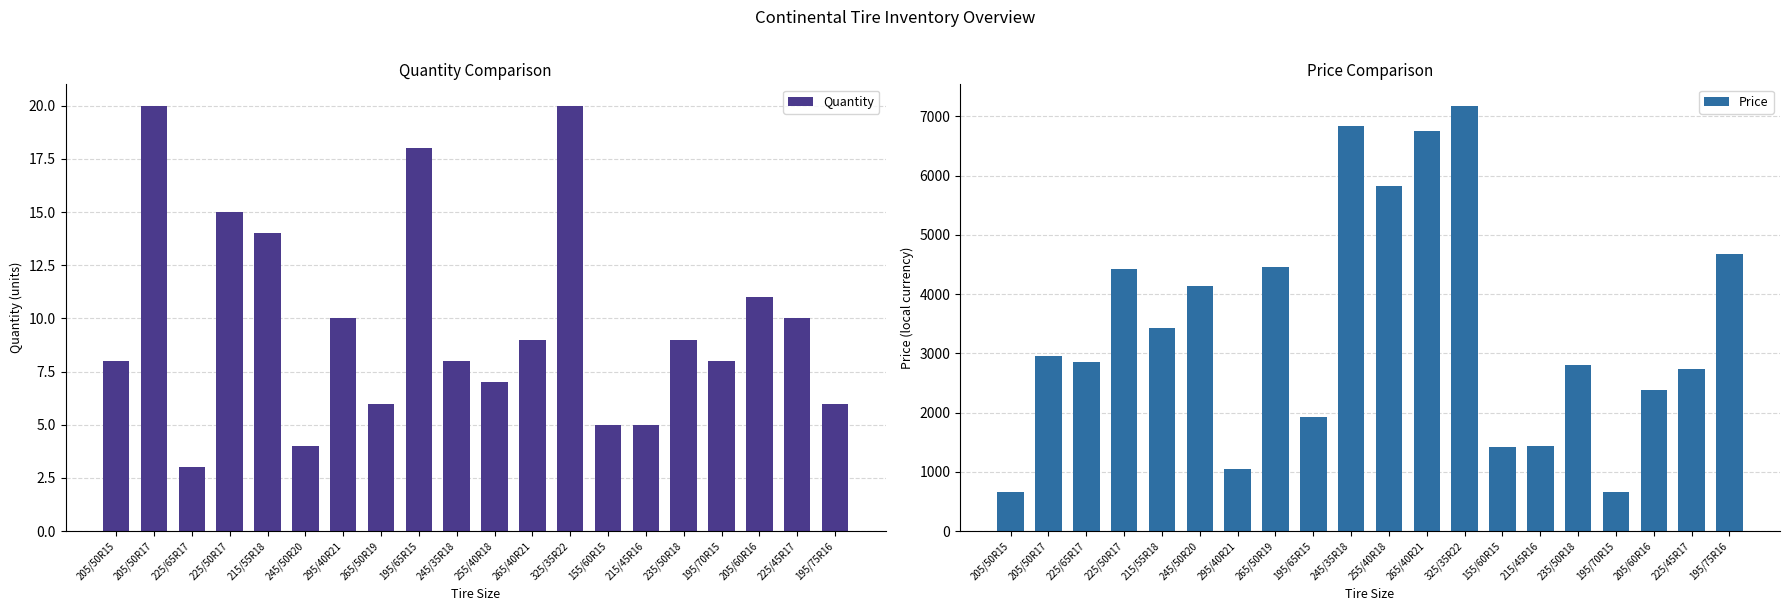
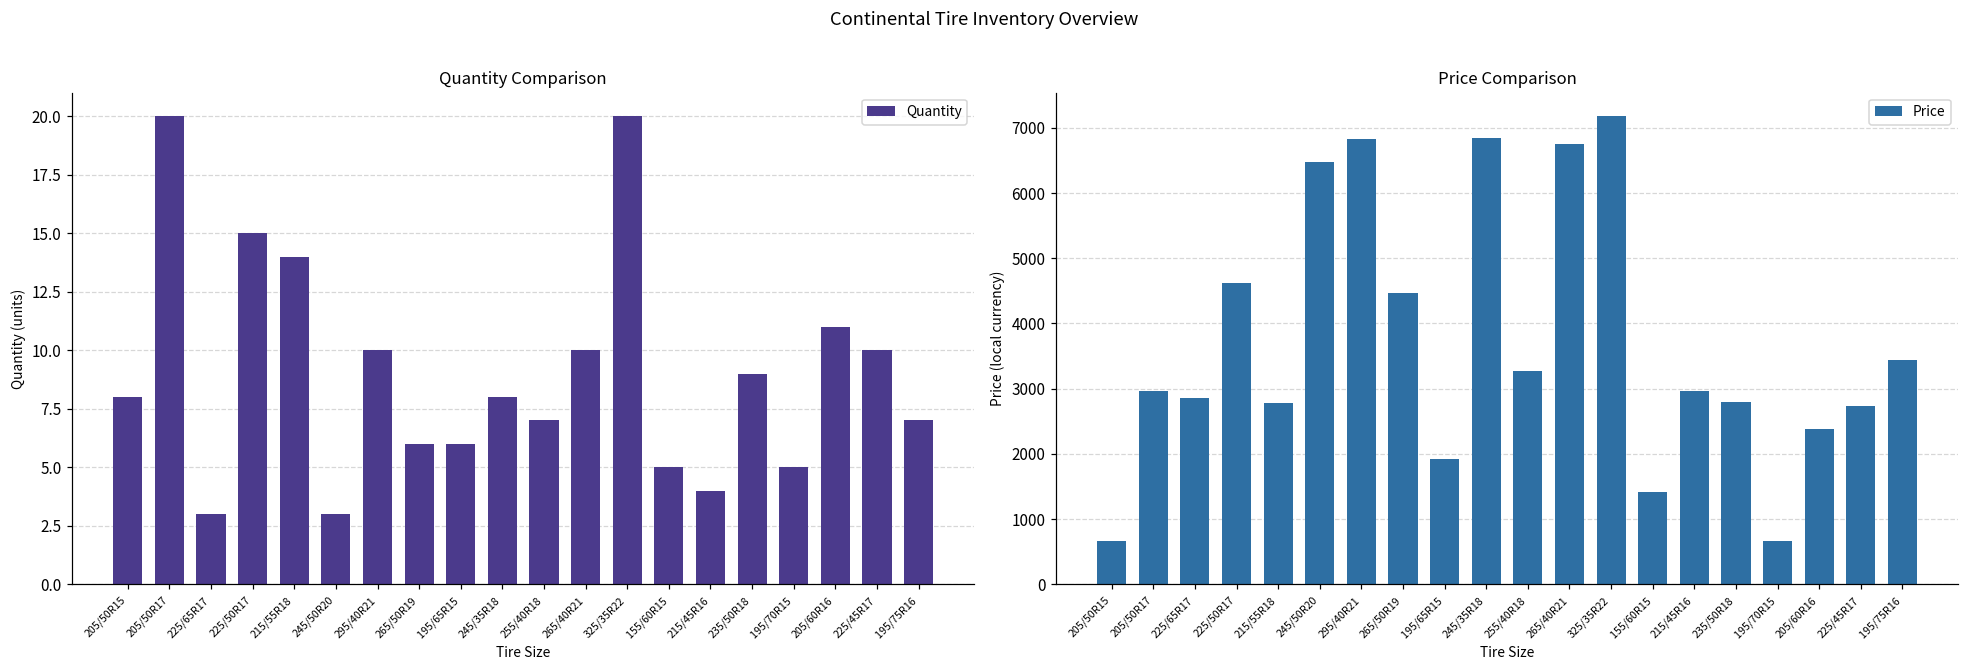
  {
    "Quantity Comparison": {
      "205/50R15": 8,
      "205/50R17": 20,
      "225/65R17": 3,
      "225/50R17": 15,
      "215/55R18": 14,
-     "245/50R20": 4,
+     "245/50R20": 3,
      "295/40R21": 10,
      "265/50R19": 6,
-     "195/65R15": 18,
+     "195/65R15": 6,
      "245/35R18": 8,
      "255/40R18": 7,
-     "265/40R21": 9,
+     "265/40R21": 10,
      "325/35R22": 20,
      "155/60R15": 5,
-     "215/45R16": 5,
+     "215/45R16": 4,
      "235/50R18": 9,
-     "195/70R15": 8,
+     "195/70R15": 5,
      "205/60R16": 11,
      "225/45R17": 10,
-     "195/75R16": 6
+     "195/75R16": 7
    },
    "Price Comparison": {
      "205/50R15": 700,
      "205/50R17": 3000,
      "225/65R17": 2900,
-     "225/50R17": 4400,
-     "215/55R18": 3400,
-     "245/50R20": 4100,
-     "295/40R21": 1100,
+     "225/50R17": 4600,
+     "215/55R18": 2800,
+     "245/50R20": 6500,
+     "295/40R21": 6800,
      "265/50R19": 4500,
      "195/65R15": 1900,
      "245/35R18": 6800,
-     "255/40R18": 5800,
+     "255/40R18": 3300,
      "265/40R21": 6800,
      "325/35R22": 7200,
      "155/60R15": 1400,
-     "215/45R16": 1400,
+     "215/45R16": 3000,
      "235/50R18": 2800,
      "195/70R15": 700,
      "205/60R16": 2400,
      "225/45R17": 2700,
-     "195/75R16": 4700
+     "195/75R16": 3400
    }
  }
